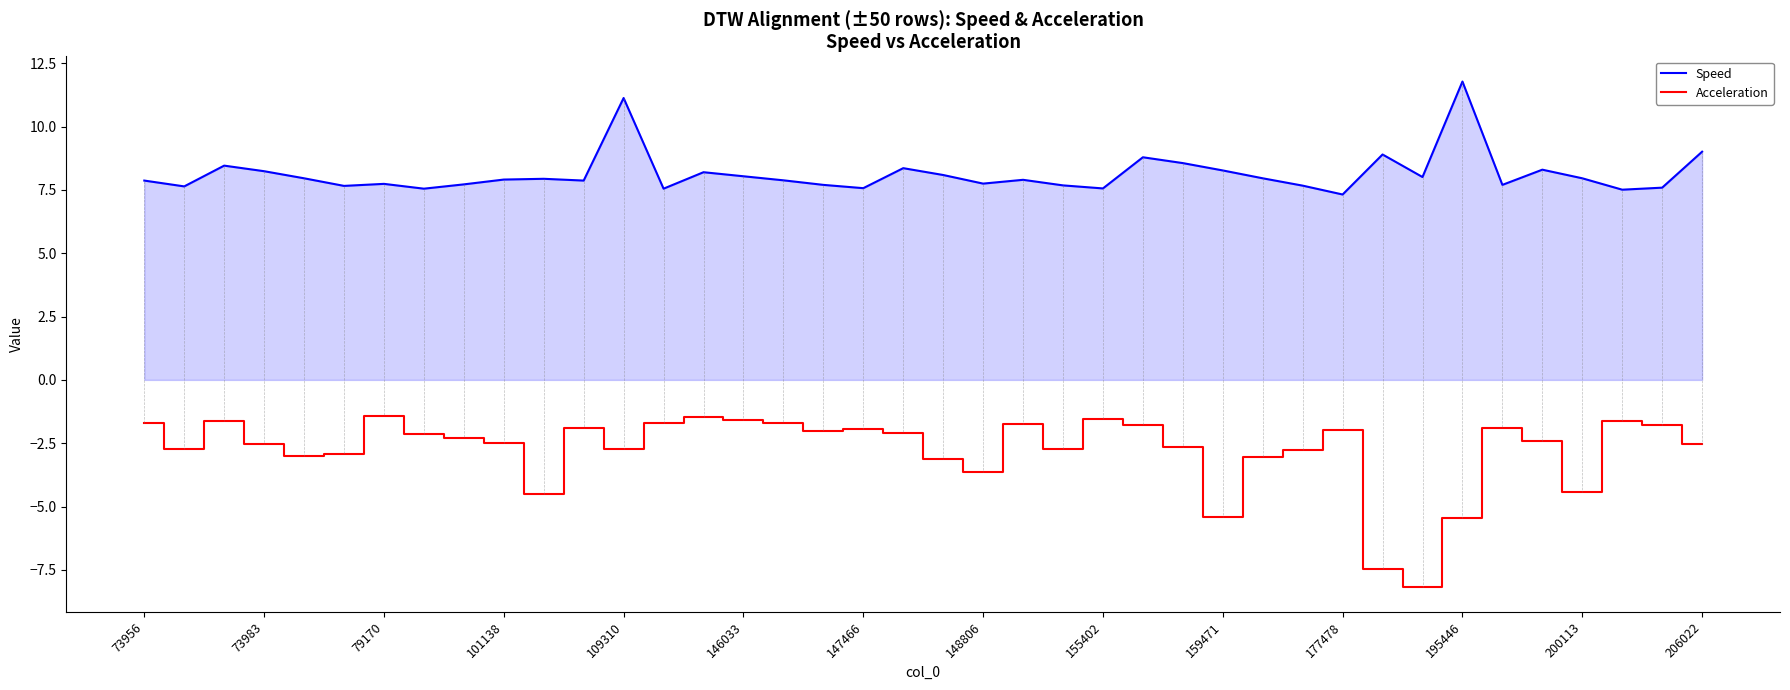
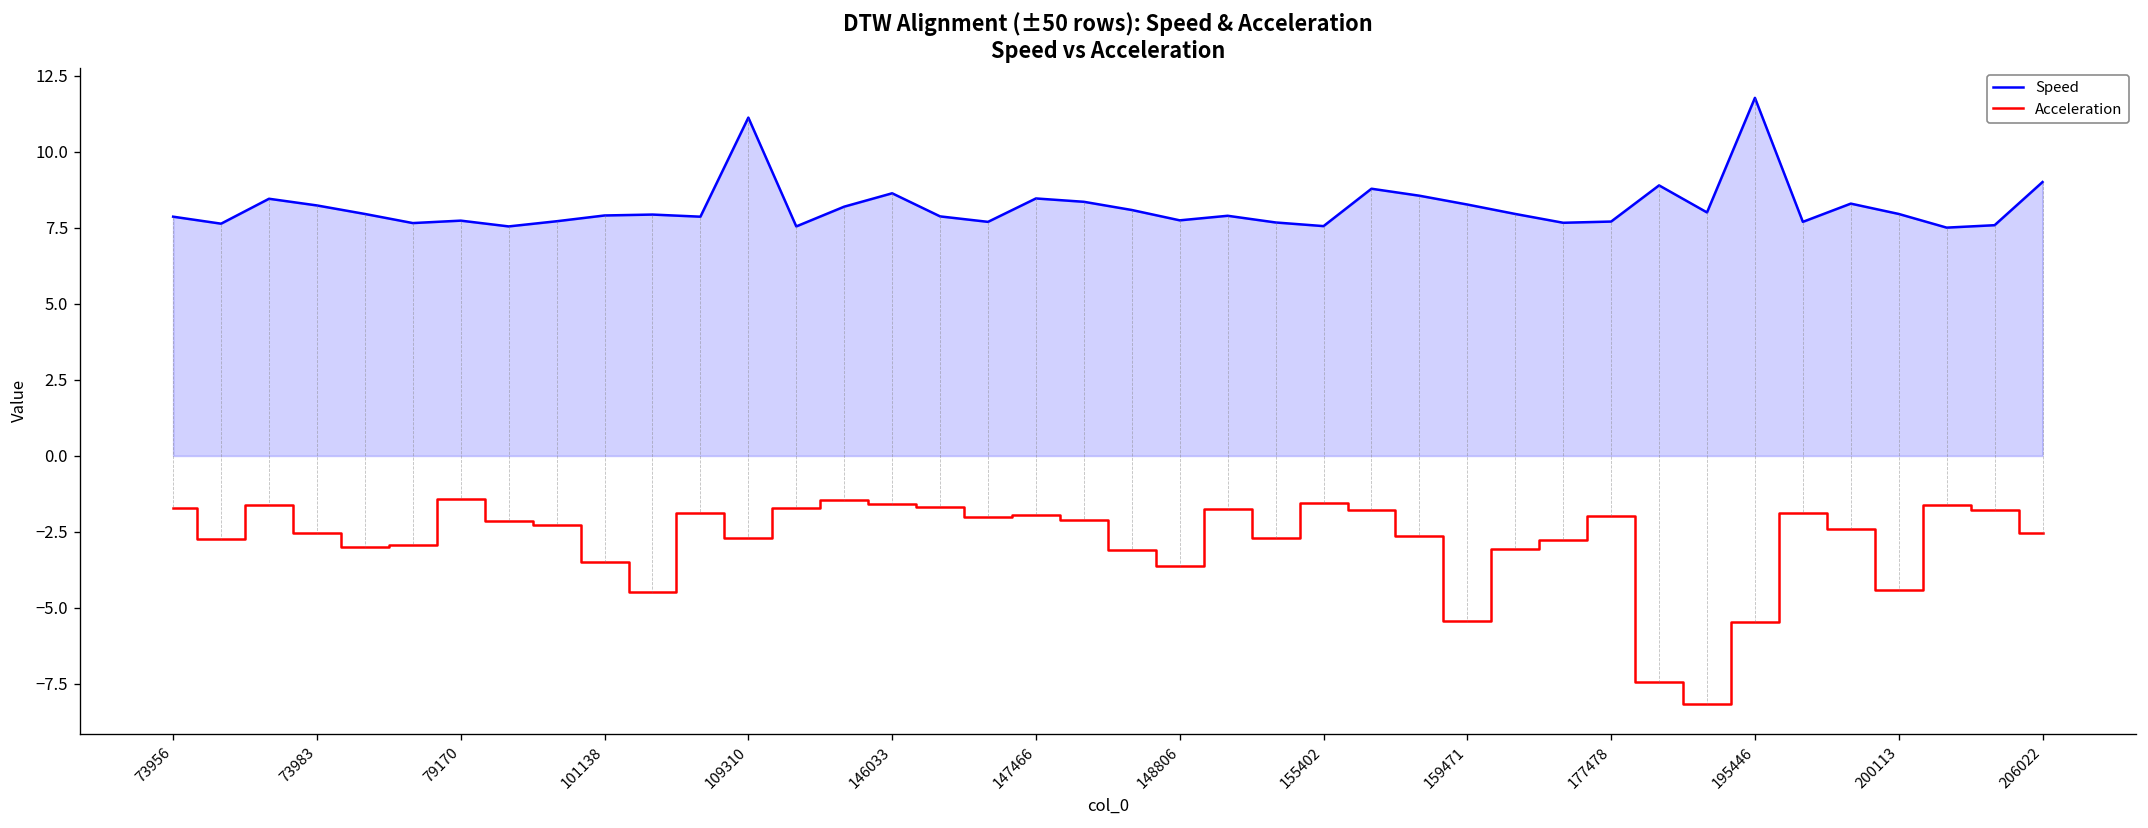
  {
    "Speed": {
-     "146033": 8.0,
-     "147466": 7.6,
-     "177478": 7.3
+     "146033": 8.6,
+     "147466": 8.5,
+     "177478": 7.7
    },
    "Acceleration": {
-     "101138": -2.5
+     "101138": -3.5
    }
  }
